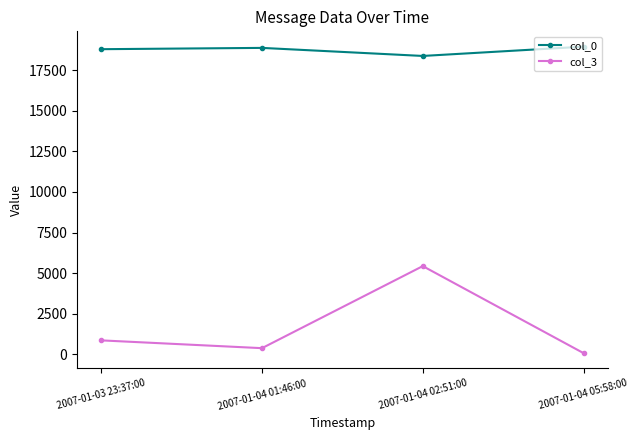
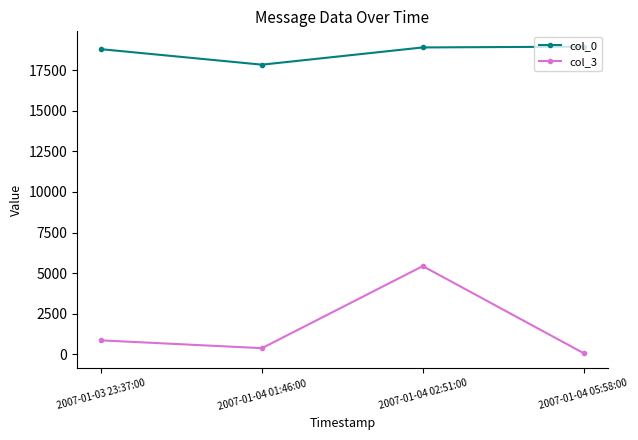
  {
    "col_0": {
      "2007-01-03 23:37:00": 18800,
-     "2007-01-04 01:46:00": 18900,
-     "2007-01-04 02:51:00": 18400
+     "2007-01-04 01:46:00": 17800,
+     "2007-01-04 02:51:00": 18900
    },
    "col_3": {
      "2007-01-03 23:37:00": 900,
      "2007-01-04 01:46:00": 400,
      "2007-01-04 02:51:00": 5400,
      "2007-01-04 05:58:00": 100
    }
  }
